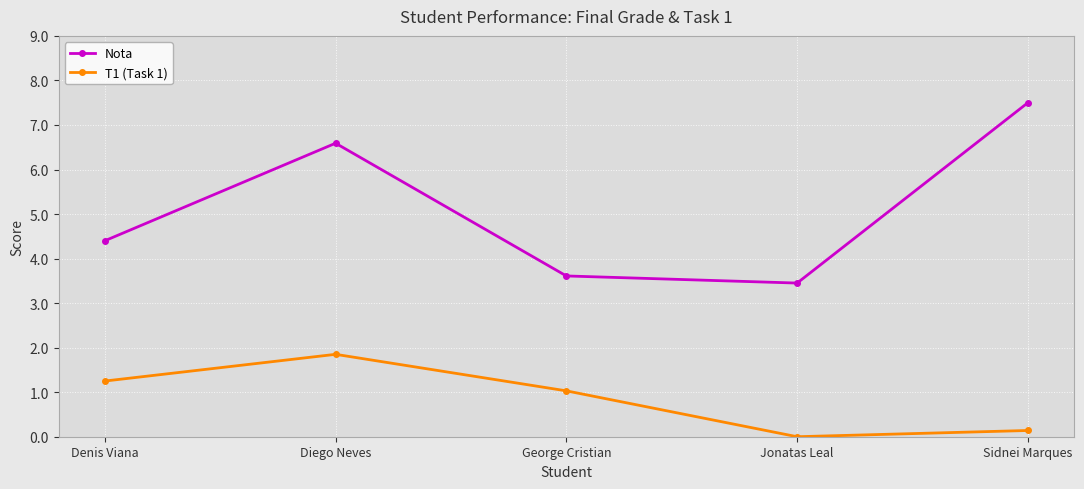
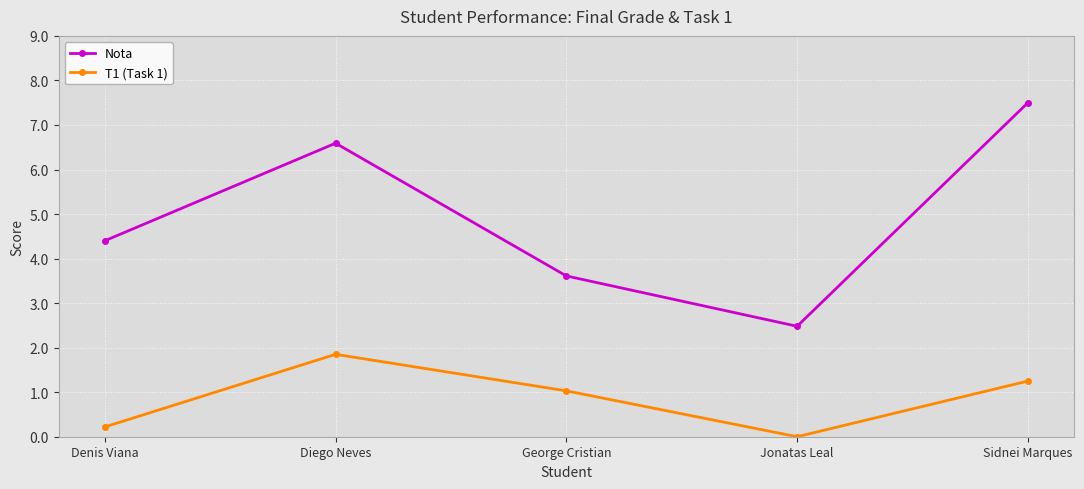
  {
    "Nota": {
      "Denis Viana": 4.4,
      "Diego Neves": 6.6,
      "George Cristian": 3.6,
-     "Jonatas Leal": 3.5,
+     "Jonatas Leal": 2.5,
      "Sidnei Marques": 7.5
    },
    "T1 (Task 1)": {
-     "Denis Viana": 1.3,
+     "Denis Viana": 0.2,
      "Diego Neves": 1.9,
      "George Cristian": 1.0,
      "Jonatas Leal": 0.0,
-     "Sidnei Marques": 0.1
+     "Sidnei Marques": 1.3
    }
  }
